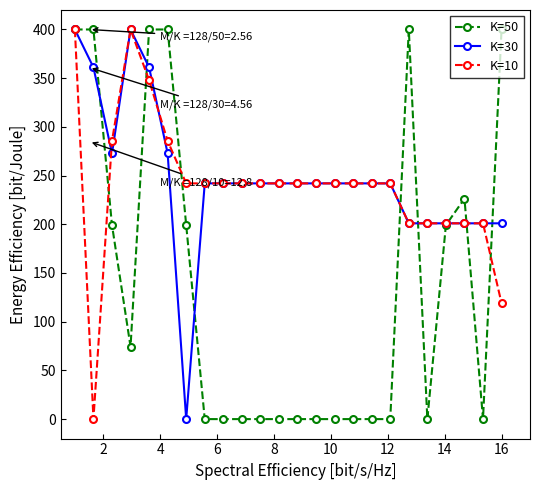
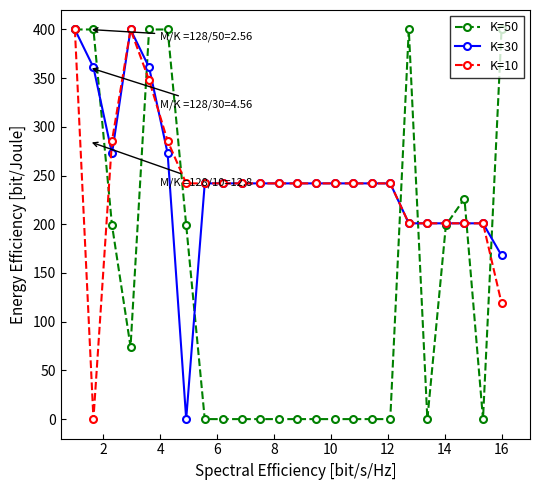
  {
    "K=30": {
-     "16": 200
+     "16": 170
    },
    "K=10": {
      "16": 120
    }
  }
